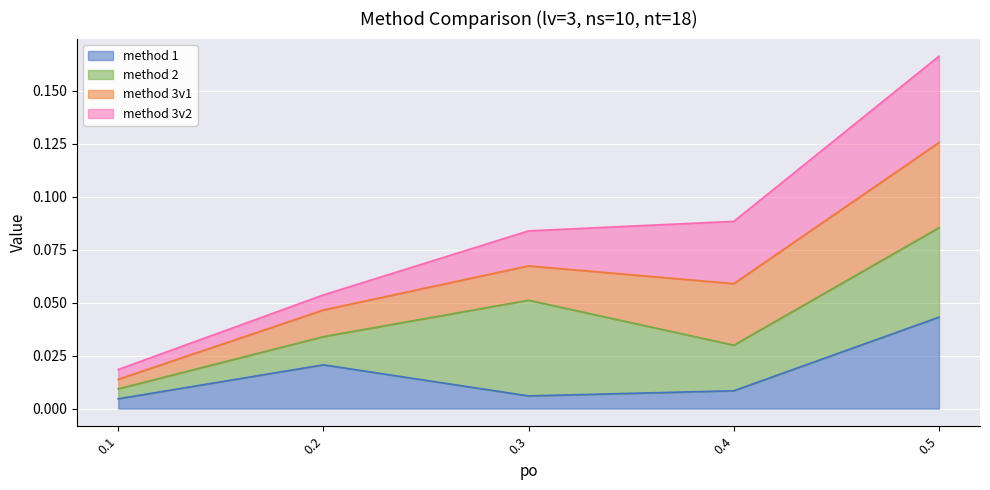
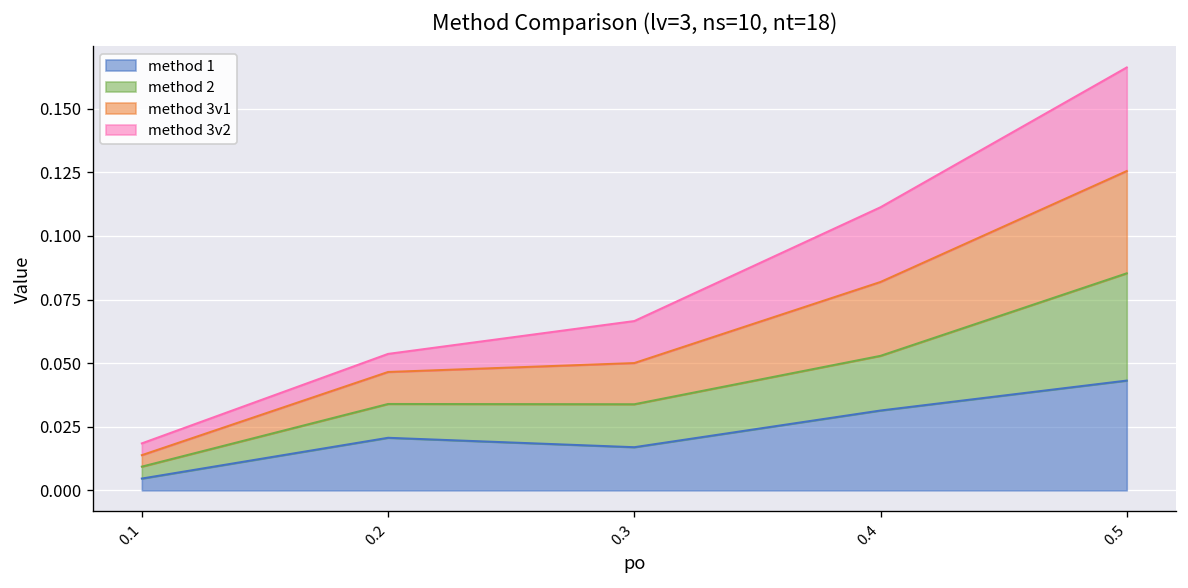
  {
    "method 1": {
      "0.1": 0.005,
      "0.2": 0.021,
-     "0.3": 0.006,
-     "0.4": 0.008,
+     "0.3": 0.017,
+     "0.4": 0.031,
      "0.5": 0.043
    },
    "method 2": {
      "0.1": 0.005,
      "0.2": 0.013,
-     "0.3": 0.045,
+     "0.3": 0.017,
      "0.4": 0.021,
      "0.5": 0.042
    },
    "method 3v1": {
      "0.1": 0.005,
      "0.2": 0.013,
      "0.3": 0.016,
      "0.4": 0.029,
      "0.5": 0.040
    },
    "method 3v2": {
      "0.1": 0.005,
      "0.2": 0.007,
      "0.3": 0.017,
      "0.4": 0.029,
      "0.5": 0.041
    }
  }
